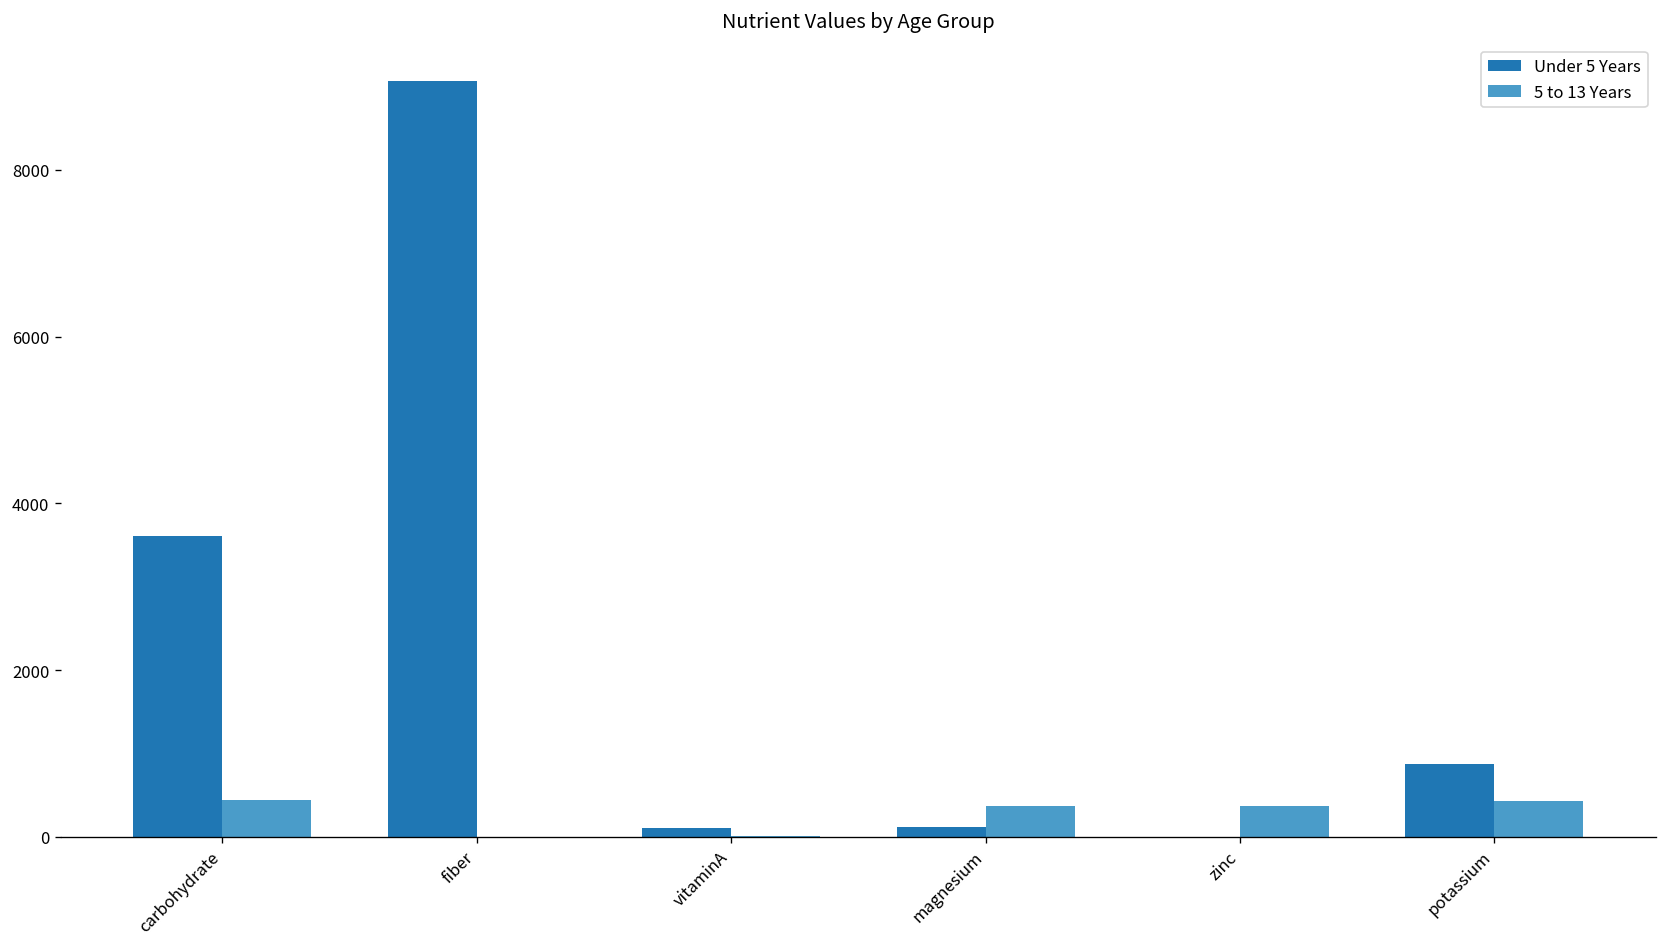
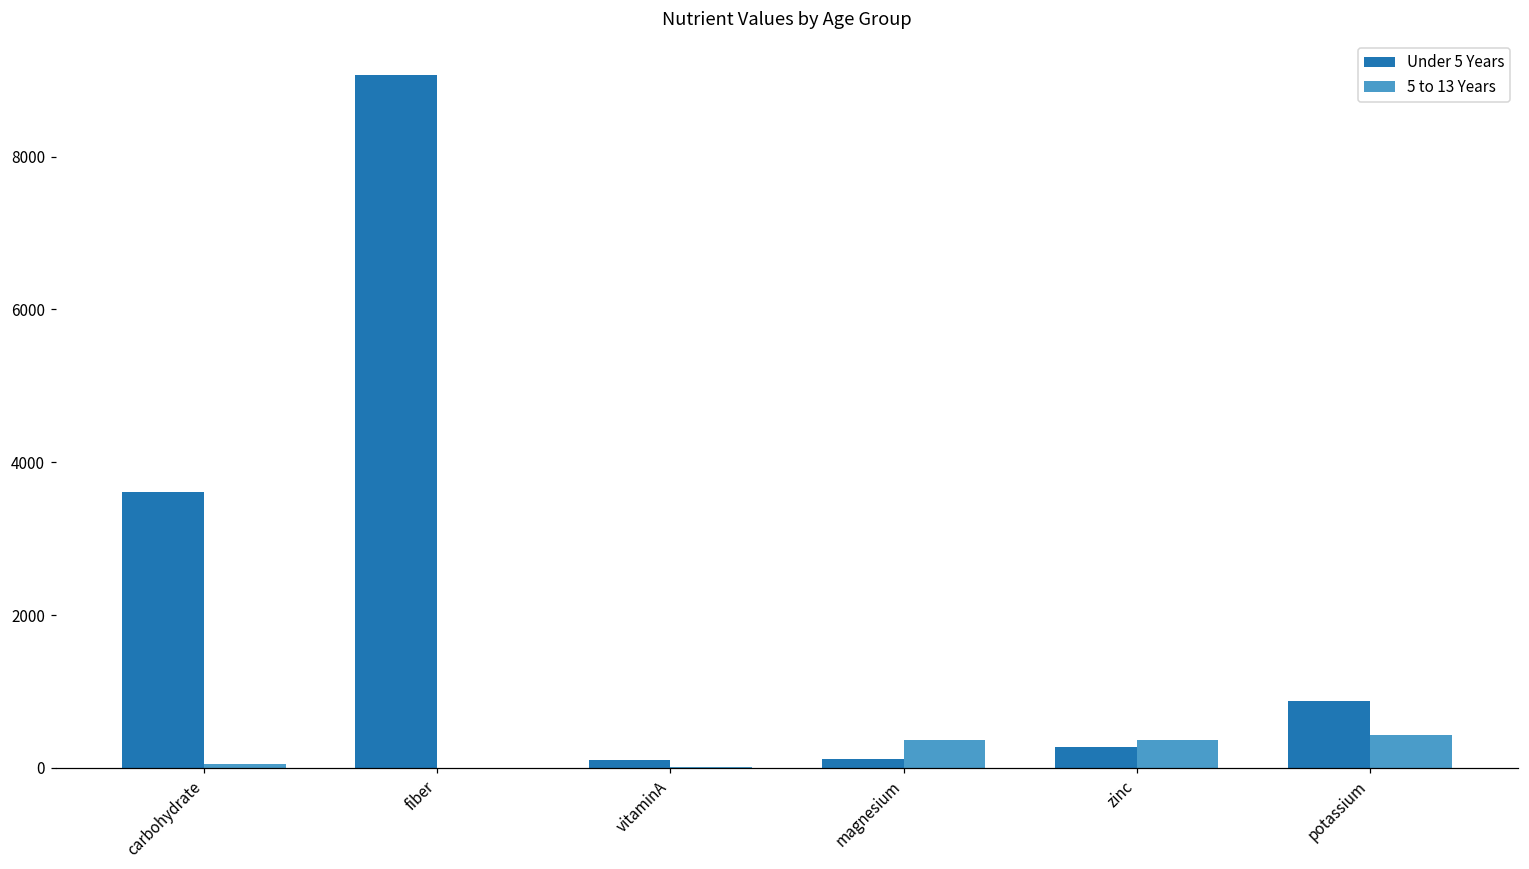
  {
    "Under 5 Years": {
      "carbohydrate": 3600,
      "fiber": 9100,
      "vitaminA": 100,
      "magnesium": 100,
-     "zinc": 0,
+     "zinc": 300,
      "potassium": 900
    },
    "5 to 13 Years": {
-     "carbohydrate": 400,
+     "carbohydrate": 100,
      "magnesium": 400,
      "zinc": 400,
      "potassium": 400
    }
  }
